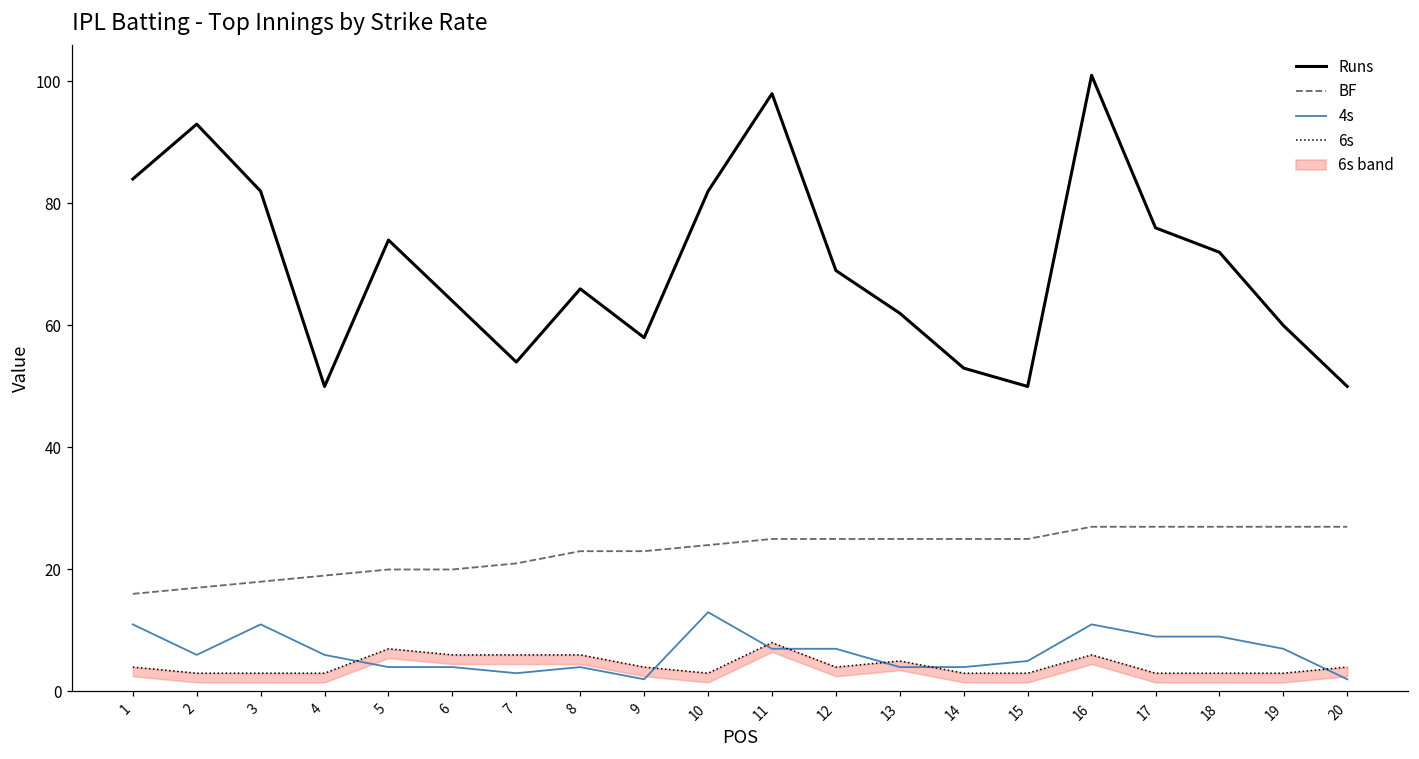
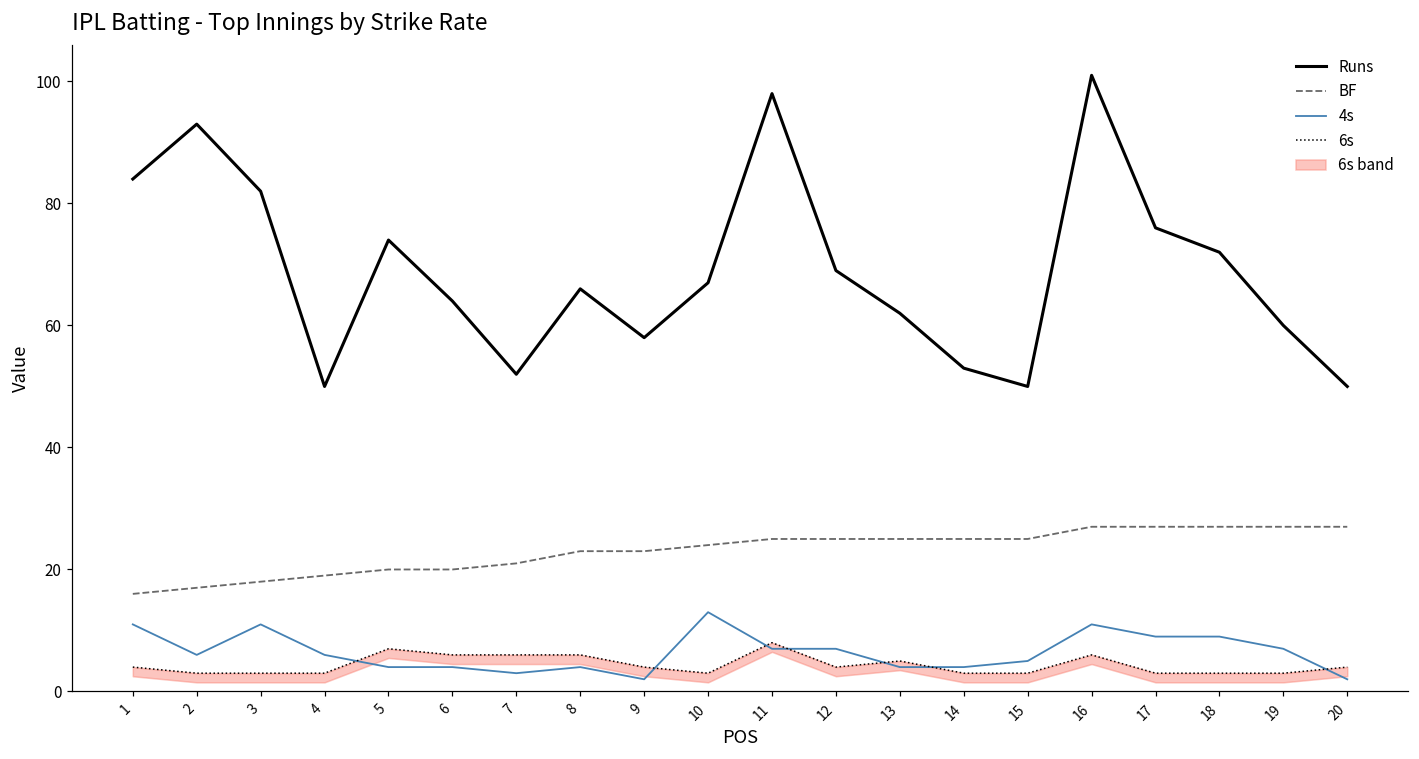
  {
    "Runs": {
      "1": 84,
      "2": 93,
      "3": 82,
      "4": 50,
      "5": 74,
      "6": 64,
-     "7": 54,
+     "7": 52,
      "8": 66,
      "9": 58,
-     "10": 82,
+     "10": 67,
      "11": 98,
      "12": 69,
      "13": 62,
      "14": 53,
      "15": 50,
      "16": 101,
      "17": 76,
      "18": 72,
      "19": 60,
      "20": 50
    },
    "BF": {
      "1": 16,
      "2": 17,
      "3": 18,
      "4": 19,
      "5": 20,
      "6": 20,
      "7": 21,
      "8": 23,
      "9": 23,
      "10": 24,
      "11": 25,
      "12": 25,
      "13": 25,
      "14": 25,
      "15": 25,
      "16": 27,
      "17": 27,
      "18": 27,
      "19": 27,
      "20": 27
    },
    "4s": {
      "1": 11,
      "2": 6,
      "3": 11,
      "4": 6,
      "5": 4,
      "6": 4,
      "7": 3,
      "8": 4,
      "9": 2,
      "10": 13,
      "11": 7,
      "12": 7,
      "13": 4,
      "14": 4,
      "15": 5,
      "16": 11,
      "17": 9,
      "18": 9,
      "19": 7,
      "20": 2
    },
    "6s band": {
      "1": 4,
      "2": 3,
      "3": 3,
      "4": 3,
      "5": 7,
      "6": 6,
      "7": 6,
      "8": 6,
      "9": 4,
      "10": 3,
      "11": 8,
      "12": 4,
      "13": 5,
      "14": 3,
      "15": 3,
      "16": 6,
      "17": 3,
      "18": 3,
      "19": 3,
      "20": 4
    }
  }
